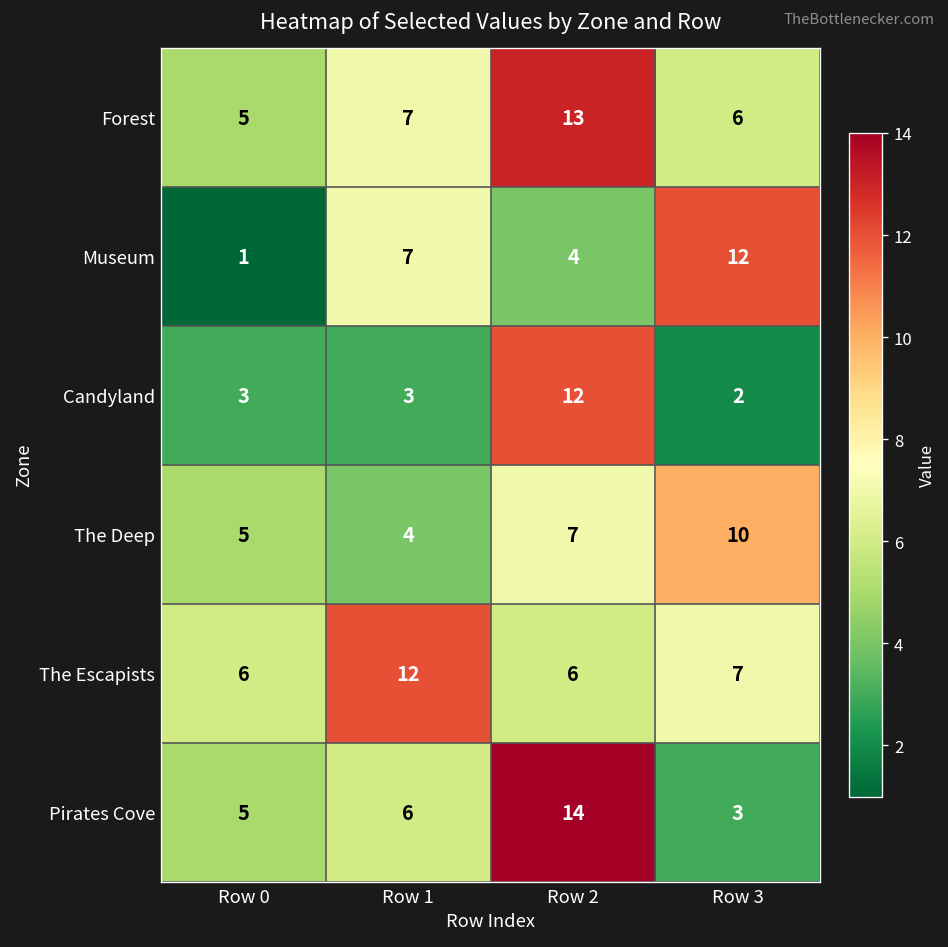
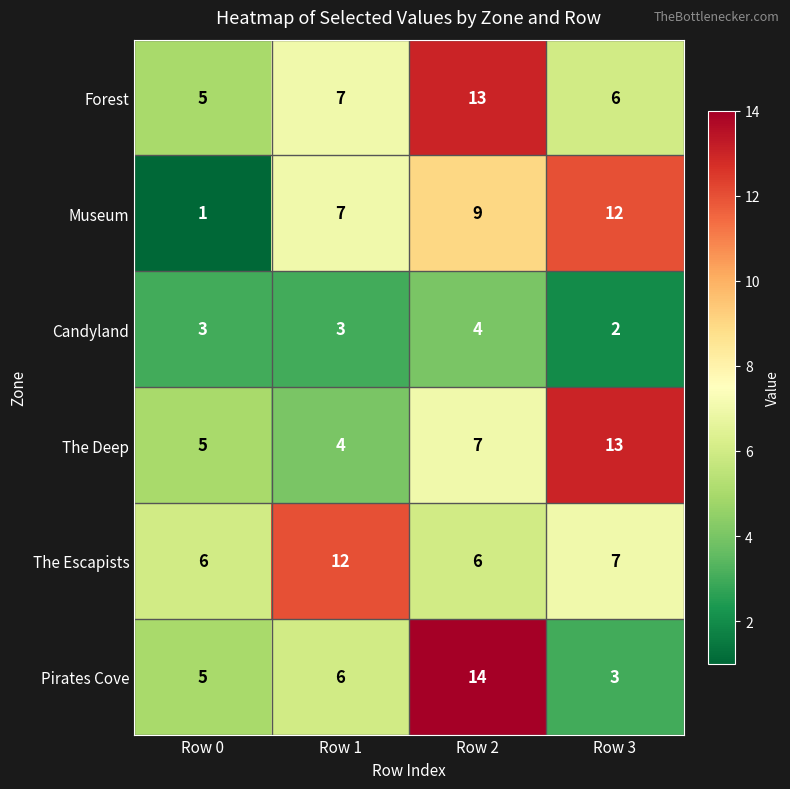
  {
    "Forest": {
      "Row 0": 5,
      "Row 1": 7,
      "Row 2": 13,
      "Row 3": 6
    },
    "Museum": {
      "Row 0": 1,
      "Row 1": 7,
-     "Row 2": 4,
+     "Row 2": 9,
      "Row 3": 12
    },
    "Candyland": {
      "Row 0": 3,
      "Row 1": 3,
-     "Row 2": 12,
+     "Row 2": 4,
      "Row 3": 2
    },
    "The Deep": {
      "Row 0": 5,
      "Row 1": 4,
      "Row 2": 7,
-     "Row 3": 10
+     "Row 3": 13
    },
    "The Escapists": {
      "Row 0": 6,
      "Row 1": 12,
      "Row 2": 6,
      "Row 3": 7
    },
    "Pirates Cove": {
      "Row 0": 5,
      "Row 1": 6,
      "Row 2": 14,
      "Row 3": 3
    }
  }
